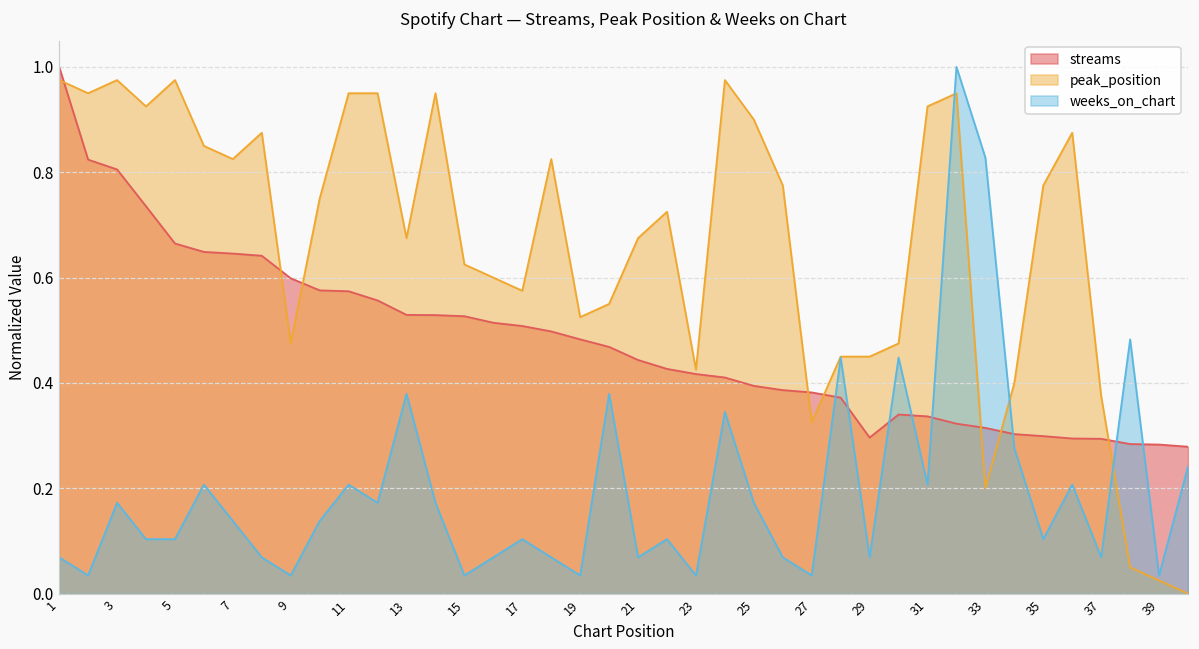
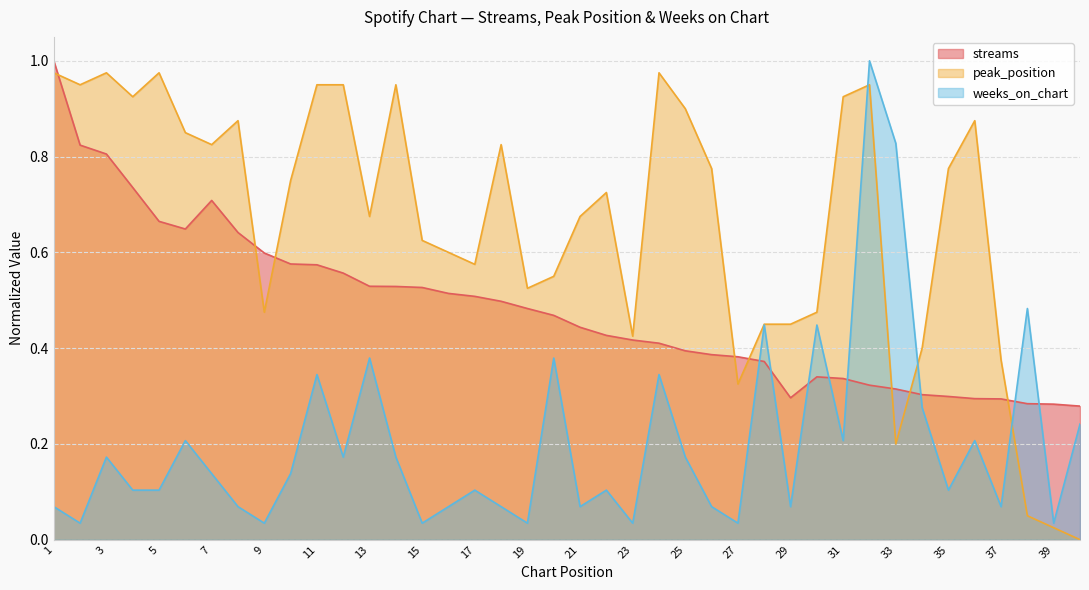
  {
    "streams": {
      "1": 1.00,
      "3": 0.81,
      "5": 0.66,
-     "7": 0.65,
+     "7": 0.71,
      "9": 0.60,
      "11": 0.57,
      "13": 0.53,
      "15": 0.53,
      "17": 0.51,
      "19": 0.48,
      "21": 0.44,
      "23": 0.42,
      "25": 0.39,
      "27": 0.38,
      "29": 0.30,
      "31": 0.34,
      "33": 0.31,
      "35": 0.30,
      "37": 0.29,
      "39": 0.28
    },
    "peak_position": {
      "1": 0.98,
      "3": 0.98,
      "5": 0.98,
      "7": 0.83,
      "9": 0.48,
      "11": 0.95,
      "13": 0.68,
      "15": 0.63,
      "17": 0.58,
      "19": 0.53,
      "21": 0.68,
      "23": 0.43,
      "25": 0.90,
      "27": 0.32,
      "29": 0.45,
      "31": 0.93,
      "33": 0.20,
      "35": 0.78,
      "37": 0.38,
      "39": 0.03
    },
    "weeks_on_chart": {
      "1": 0.07,
      "3": 0.17,
      "5": 0.10,
      "7": 0.14,
      "9": 0.03,
-     "11": 0.21,
+     "11": 0.34,
      "13": 0.38,
      "15": 0.03,
      "17": 0.10,
      "19": 0.03,
      "21": 0.07,
      "23": 0.03,
      "25": 0.17,
      "27": 0.03,
      "29": 0.07,
      "31": 0.21,
      "33": 0.83,
      "35": 0.10,
      "37": 0.07,
      "39": 0.03
    }
  }
